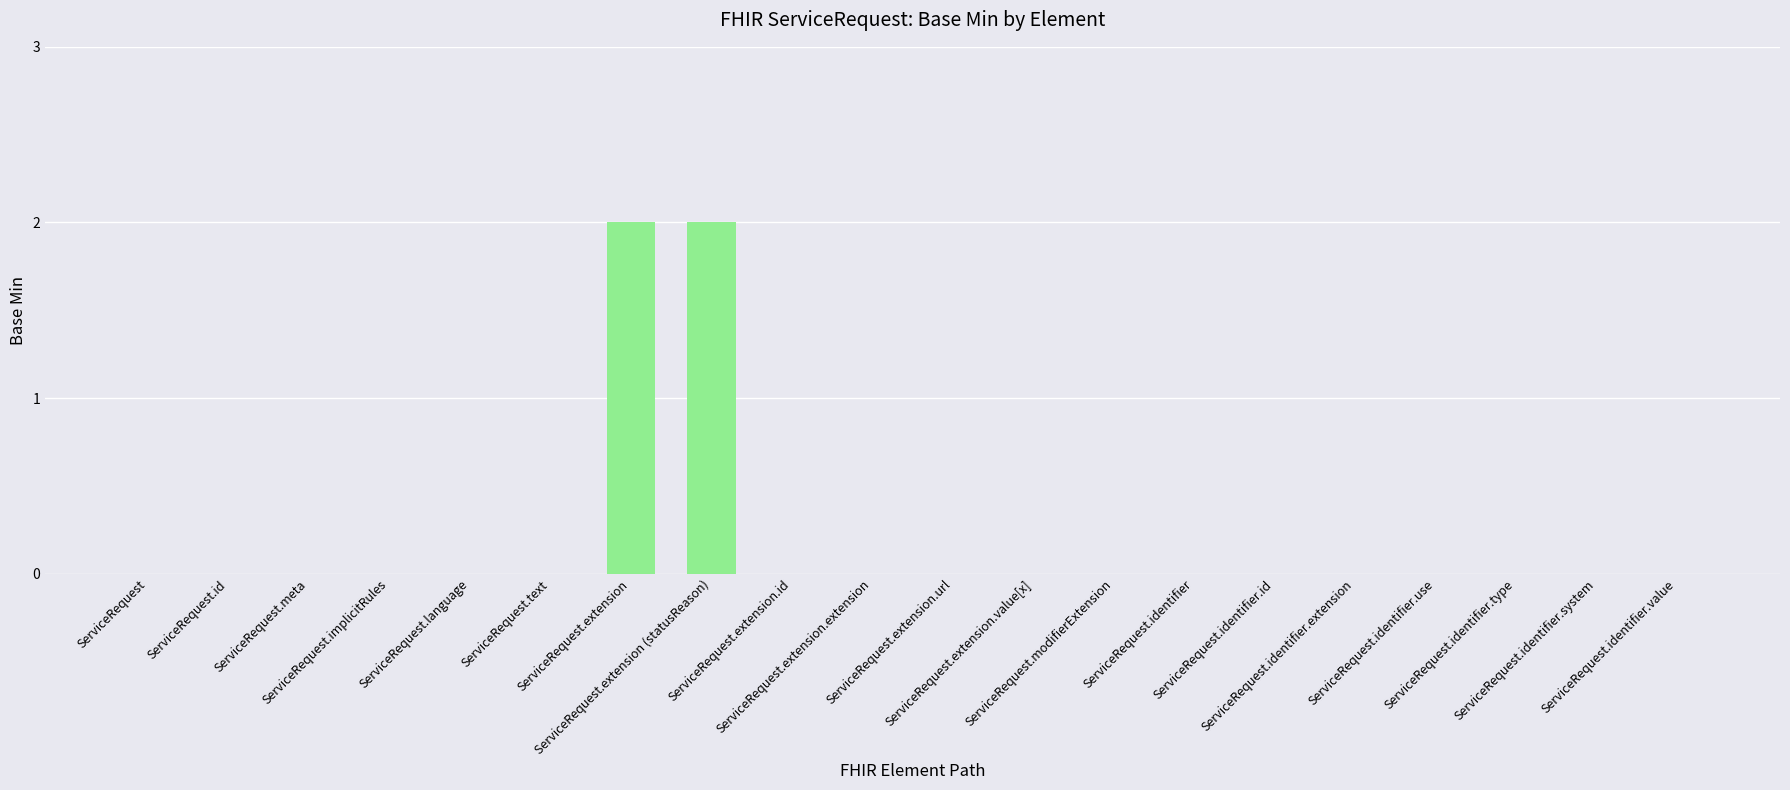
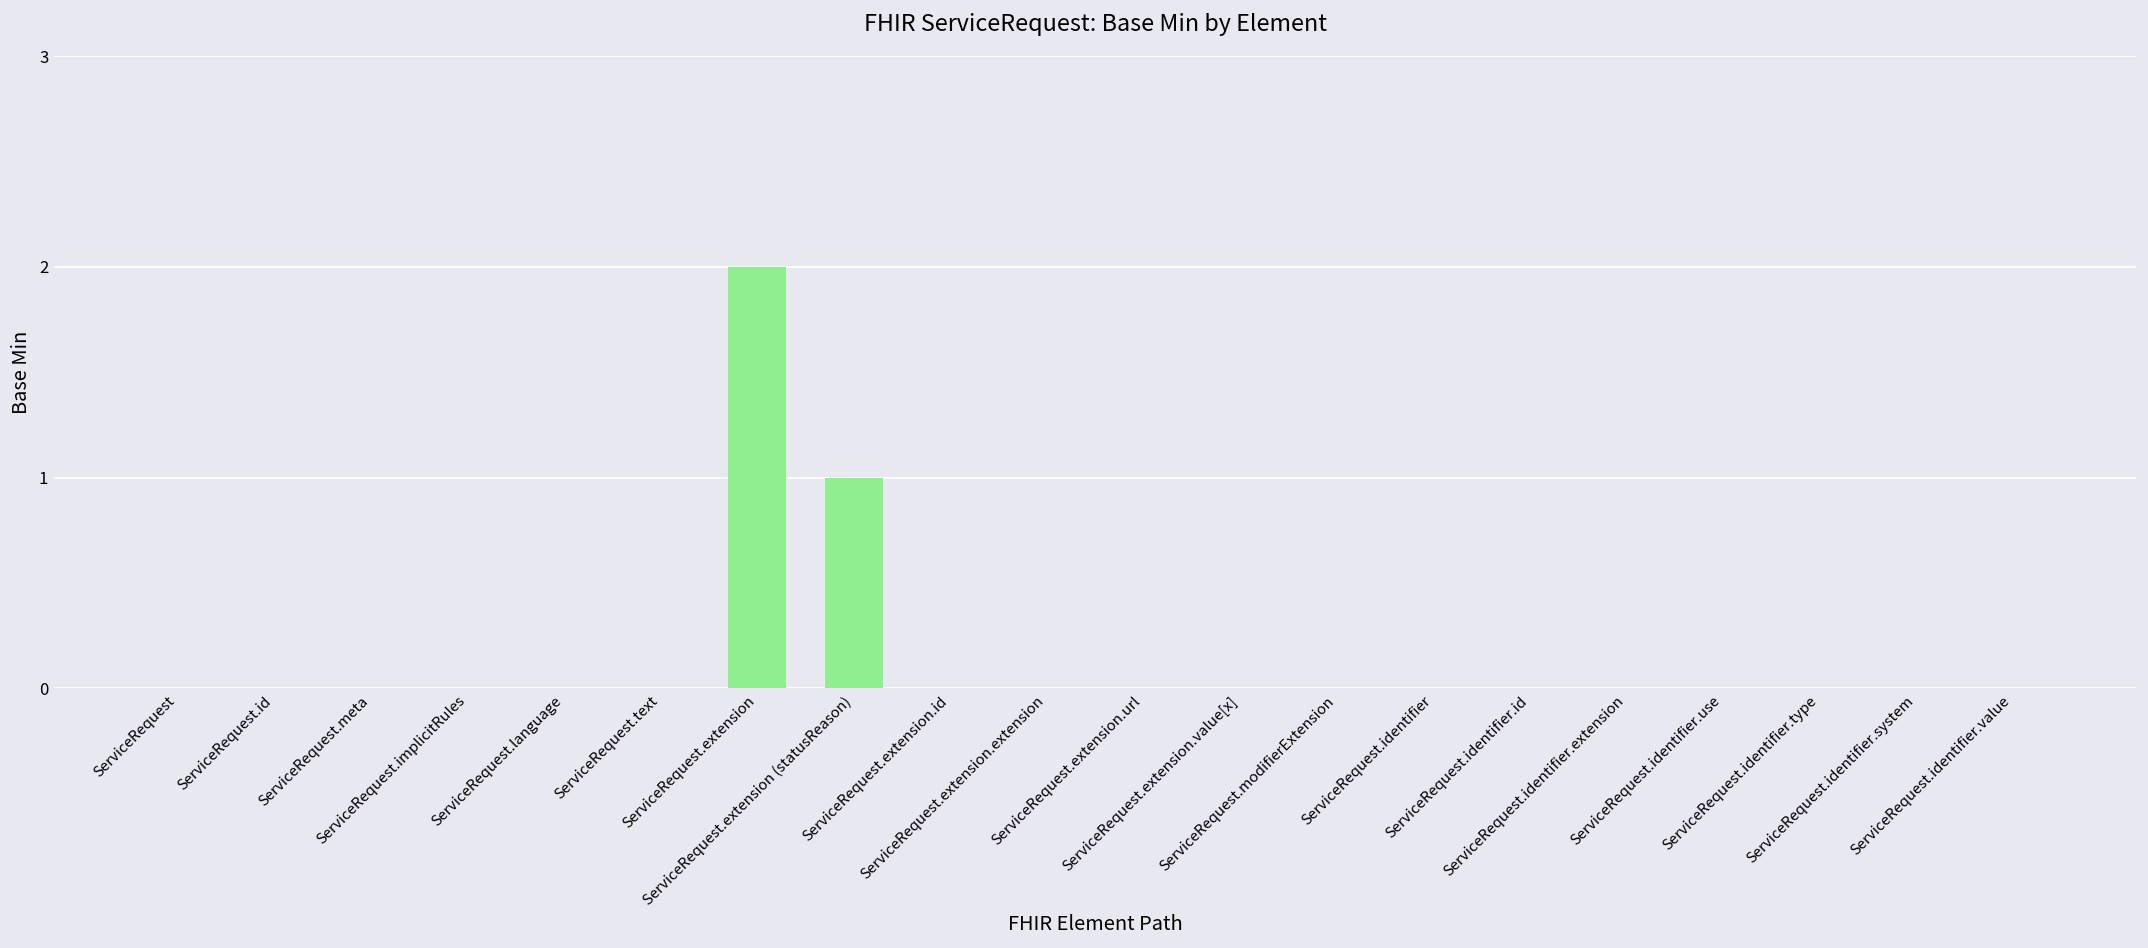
  {
    "ServiceRequest": 0,
    "ServiceRequest.id": 0,
    "ServiceRequest.meta": 0,
    "ServiceRequest.implicitRules": 0,
    "ServiceRequest.language": 0,
    "ServiceRequest.text": 0,
    "ServiceRequest.extension": 2,
-   "ServiceRequest.extension (statusReason)": 2,
+   "ServiceRequest.extension (statusReason)": 1,
    "ServiceRequest.extension.id": 0,
    "ServiceRequest.extension.extension": 0,
    "ServiceRequest.extension.url": 0,
    "ServiceRequest.extension.value[x]": 0,
    "ServiceRequest.modifierExtension": 0,
    "ServiceRequest.identifier": 0,
    "ServiceRequest.identifier.id": 0,
    "ServiceRequest.identifier.extension": 0,
    "ServiceRequest.identifier.use": 0,
    "ServiceRequest.identifier.type": 0,
    "ServiceRequest.identifier.system": 0,
    "ServiceRequest.identifier.value": 0
  }
